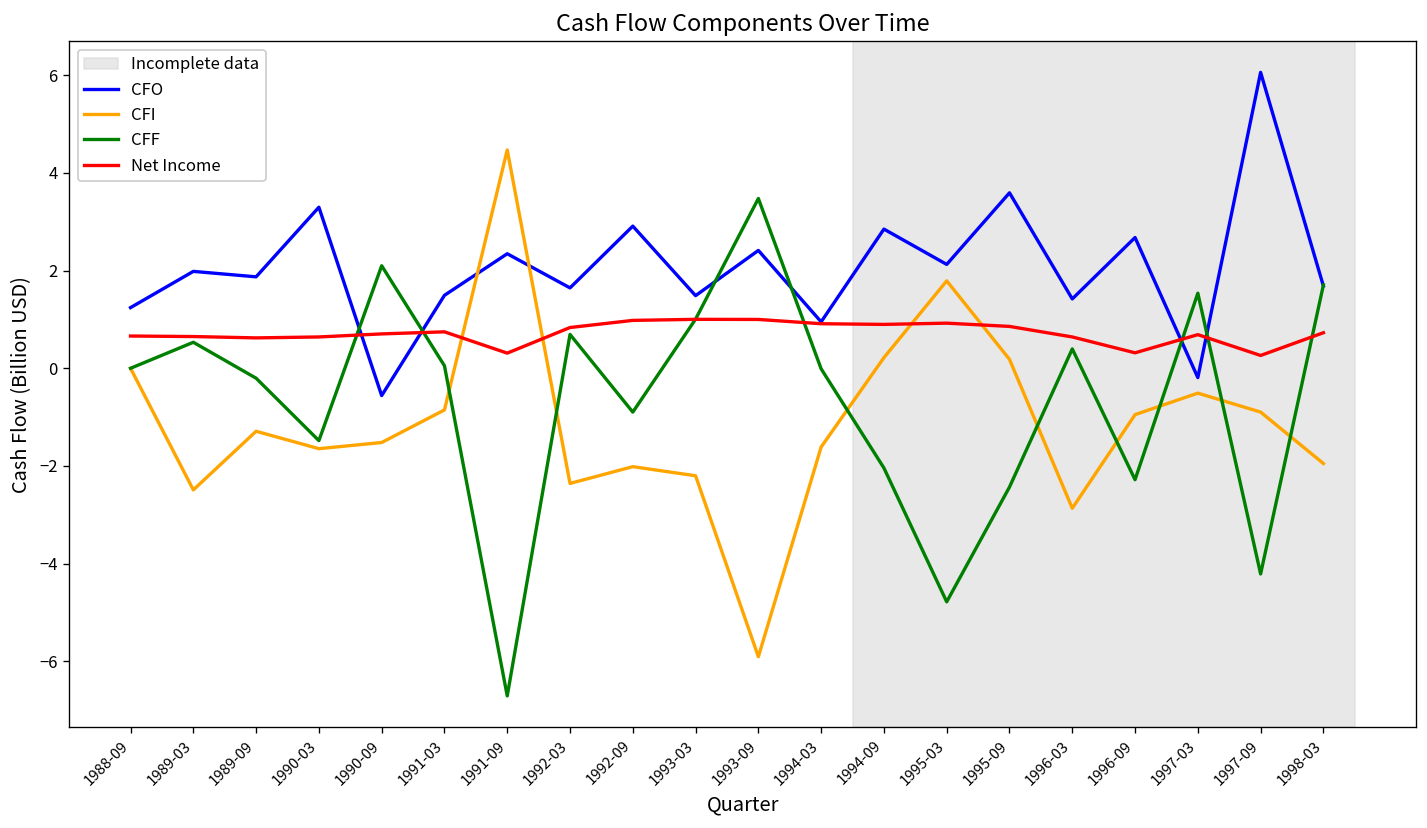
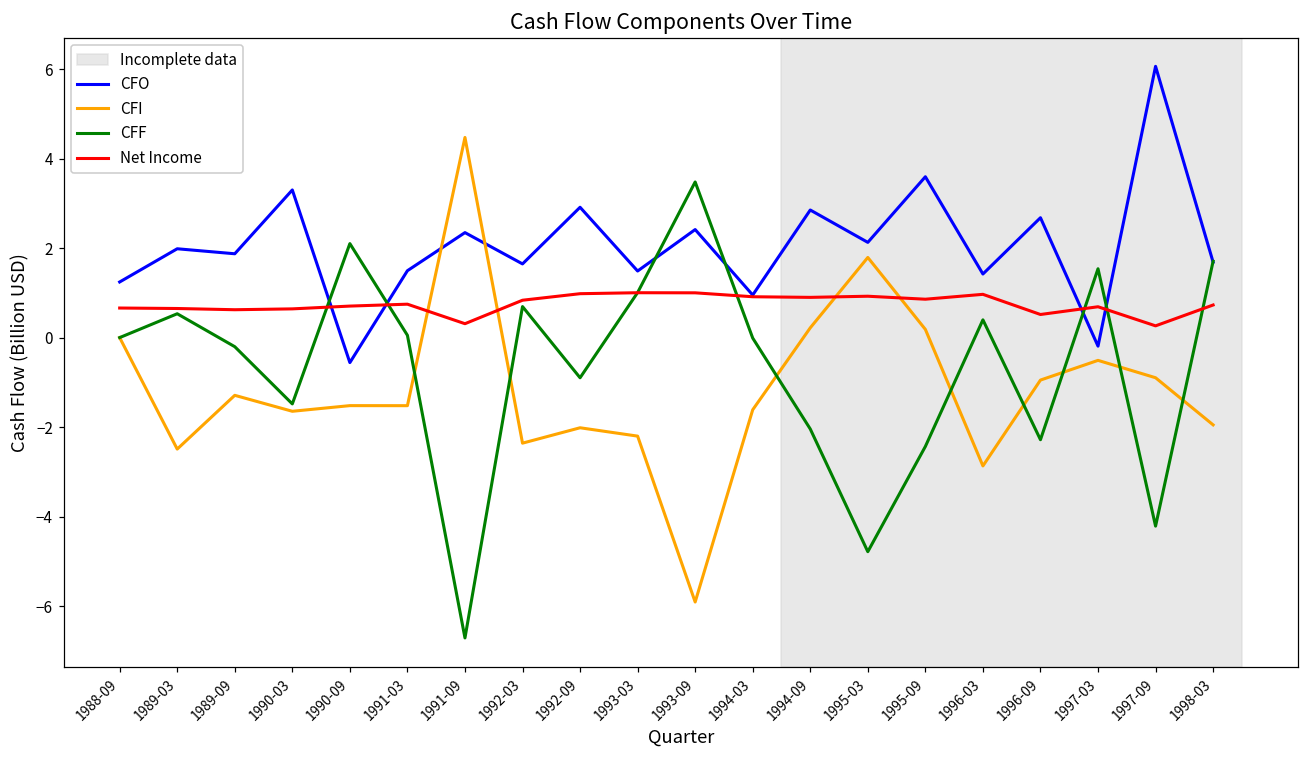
  {
    "CFO": {
      "1988-09": 1.2,
      "1989-03": 2.0,
      "1989-09": 1.9,
      "1990-03": 3.3,
      "1990-09": -0.6,
      "1991-03": 1.5,
      "1991-09": 2.3,
      "1992-03": 1.6,
      "1992-09": 2.9,
      "1993-03": 1.5,
      "1993-09": 2.4,
      "1994-09": 2.9,
      "1995-03": 2.1,
      "1995-09": 3.6,
      "1996-03": 1.4,
      "1996-09": 2.7,
      "1997-03": -0.2,
      "1997-09": 6.1
    },
    "CFI": {
      "1989-03": -2.5,
      "1989-09": -1.3,
      "1990-03": -1.6,
      "1990-09": -1.5,
-     "1991-03": -0.9,
+     "1991-03": -1.5,
      "1991-09": 4.5,
      "1992-03": -2.4,
      "1992-09": -2.0,
      "1993-03": -2.2,
      "1993-09": -5.9,
      "1994-03": -1.6,
      "1994-09": 0.2,
      "1995-03": 1.8,
      "1995-09": 0.2,
      "1996-03": -2.9,
      "1996-09": -0.9,
      "1997-03": -0.5,
      "1997-09": -0.9,
      "1998-03": -2.0
    },
    "CFF": {
      "1989-03": 0.5,
      "1989-09": -0.2,
      "1990-03": -1.5,
      "1990-09": 2.1,
      "1991-03": 0.1,
      "1991-09": -6.7,
      "1992-03": 0.7,
      "1992-09": -0.9,
      "1993-09": 3.5,
      "1994-03": 0.0,
      "1994-09": -2.0,
      "1995-03": -4.8,
      "1995-09": -2.4,
      "1996-03": 0.4,
      "1996-09": -2.3,
      "1997-03": 1.5,
      "1997-09": -4.2
    },
    "Net Income": {
      "1988-09": 0.7,
      "1989-03": 0.7,
      "1989-09": 0.6,
      "1990-03": 0.6,
      "1990-09": 0.7,
      "1991-03": 0.7,
      "1991-09": 0.3,
      "1992-03": 0.8,
      "1992-09": 1.0,
      "1993-09": 1.0,
      "1994-09": 0.9,
      "1995-03": 0.9,
      "1995-09": 0.9,
-     "1996-03": 0.6,
-     "1996-09": 0.3,
+     "1996-03": 1.0,
+     "1996-09": 0.5,
      "1997-03": 0.7,
      "1997-09": 0.3,
      "1998-03": 0.7
    }
  }
